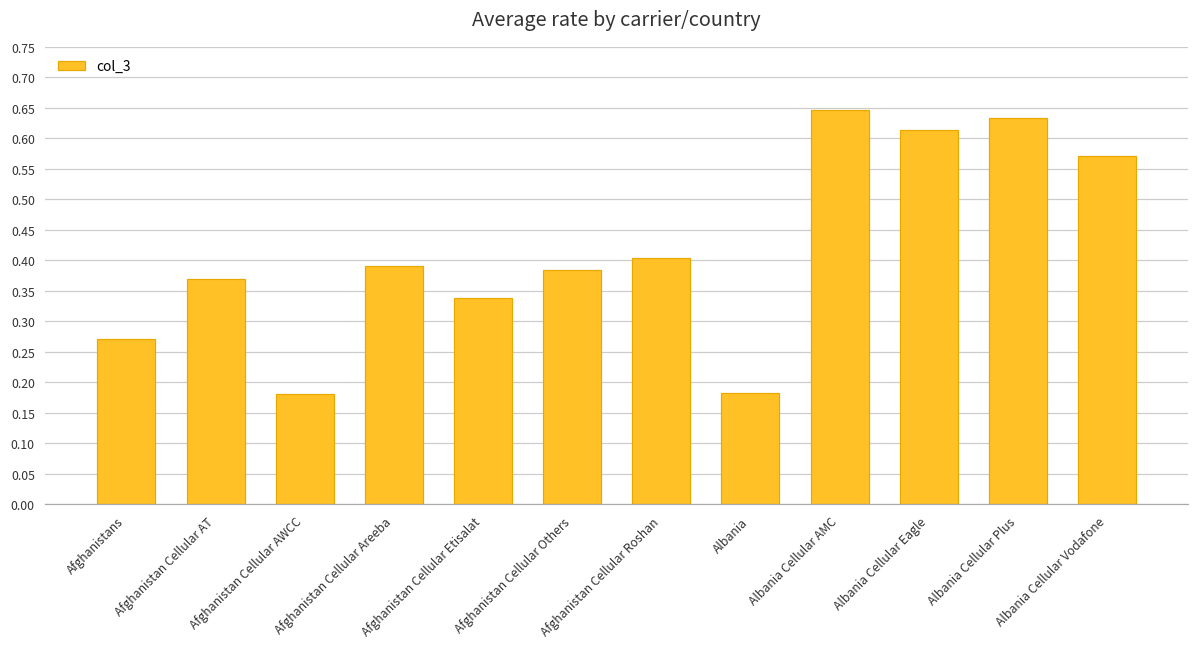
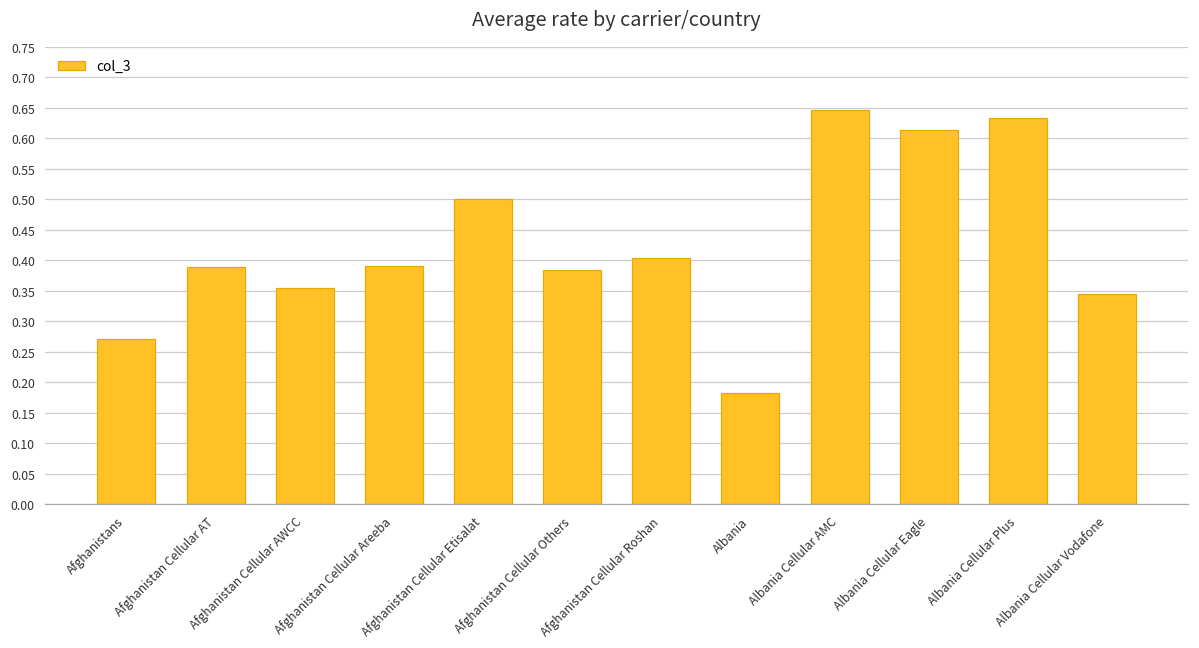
  {
    "Afghanistans": 0.27,
-   "Afghanistan Cellular AT": 0.37,
-   "Afghanistan Cellular AWCC": 0.18,
+   "Afghanistan Cellular AT": 0.39,
+   "Afghanistan Cellular AWCC": 0.35,
    "Afghanistan Cellular Areeba": 0.39,
-   "Afghanistan Cellular Etisalat": 0.34,
+   "Afghanistan Cellular Etisalat": 0.50,
    "Afghanistan Cellular Others": 0.38,
    "Afghanistan Cellular Roshan": 0.40,
    "Albania": 0.18,
    "Albania Cellular AMC": 0.65,
    "Albania Cellular Eagle": 0.61,
    "Albania Cellular Plus": 0.63,
-   "Albania Cellular Vodafone": 0.57
+   "Albania Cellular Vodafone": 0.35
  }
